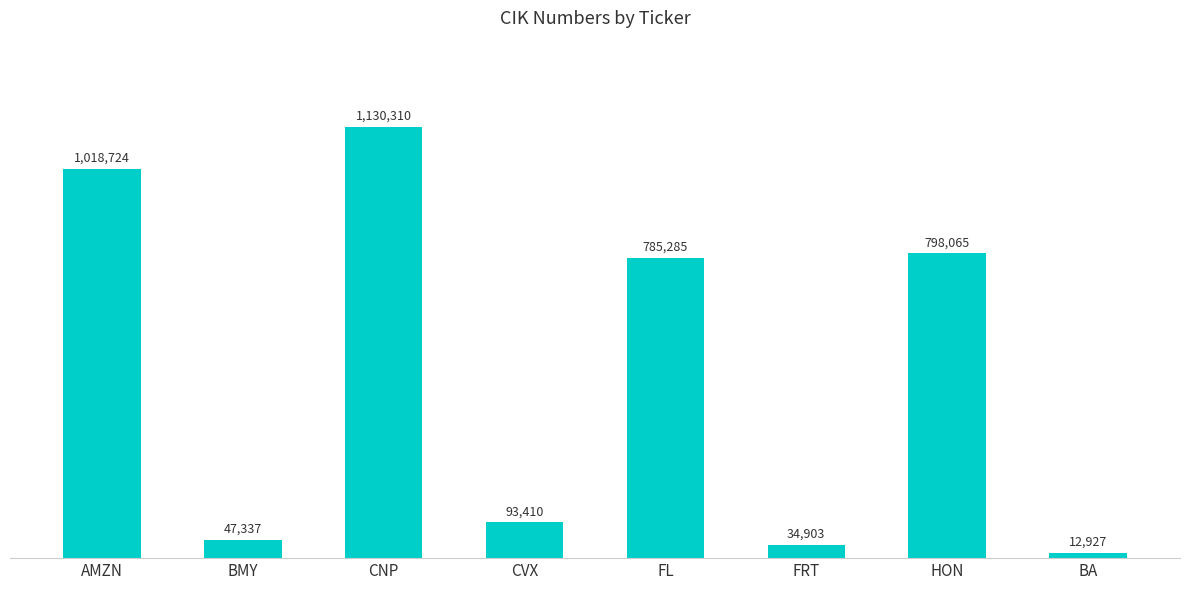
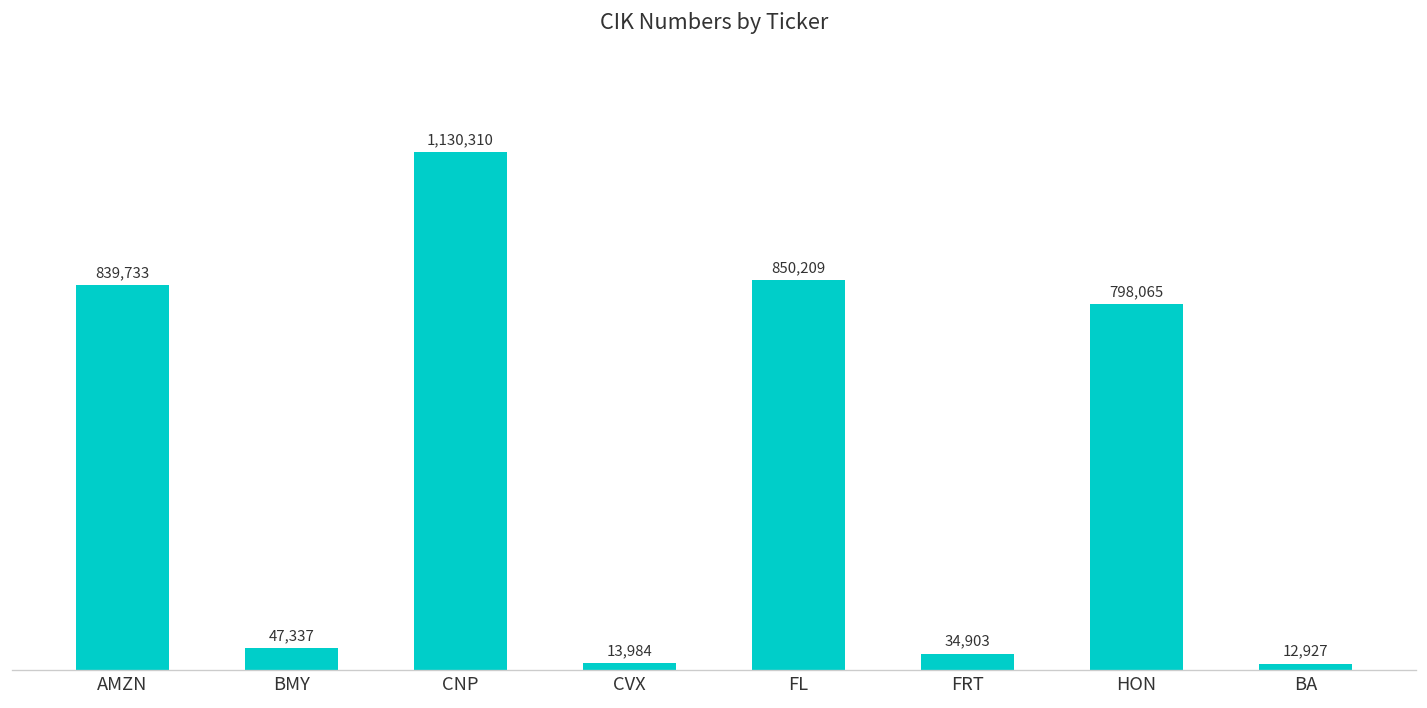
  {
-   "AMZN": "1,018,724",
+   "AMZN": "839,733",
    "BMY": "47,337",
    "CNP": "1,130,310",
-   "CVX": "93,410",
-   "FL": "785,285",
+   "CVX": "13,984",
+   "FL": "850,209",
    "FRT": "34,903",
    "HON": "798,065",
    "BA": "12,927"
  }
